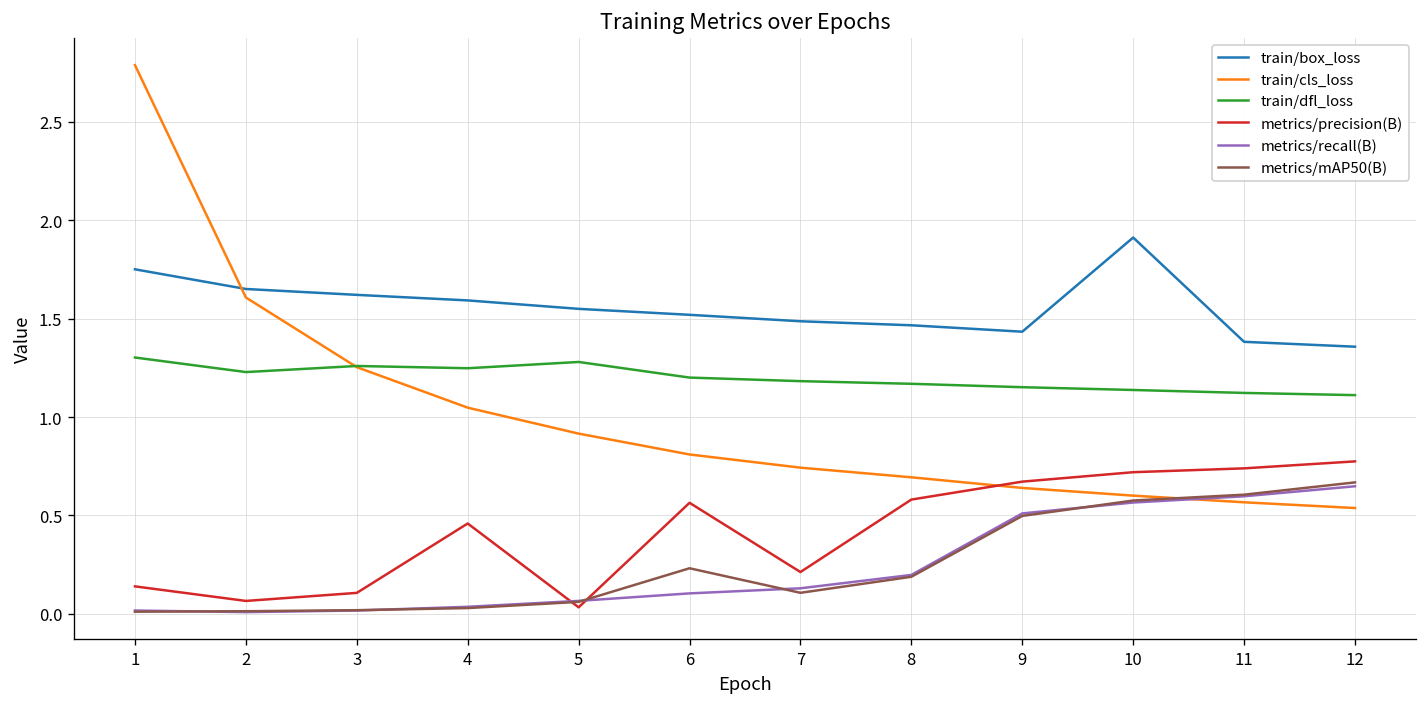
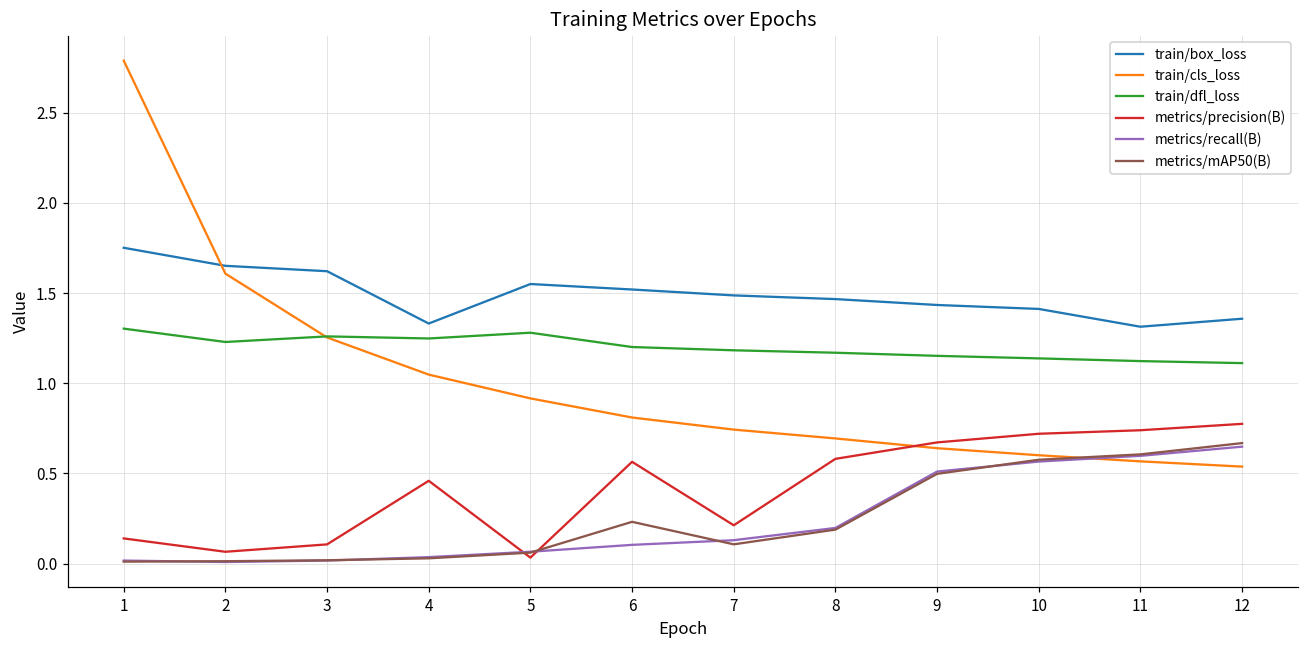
  {
    "train/box_loss": {
      "1": 1.75,
      "2": 1.65,
      "3": 1.62,
-     "4": 1.59,
+     "4": 1.33,
      "5": 1.55,
      "6": 1.52,
      "7": 1.49,
      "8": 1.47,
      "9": 1.43,
-     "10": 1.91,
-     "11": 1.38,
+     "10": 1.41,
+     "11": 1.31,
      "12": 1.36
    },
    "train/cls_loss": {
      "1": 2.79,
      "2": 1.61,
      "4": 1.05,
      "5": 0.92,
      "6": 0.81,
      "7": 0.74,
      "8": 0.69,
      "9": 0.64,
      "10": 0.60,
      "11": 0.57,
      "12": 0.54
    },
    "train/dfl_loss": {
      "1": 1.30,
      "2": 1.23,
      "4": 1.25,
      "5": 1.28,
      "6": 1.20,
      "7": 1.18,
      "8": 1.17,
      "9": 1.15,
      "10": 1.14,
      "11": 1.12,
      "12": 1.11
    },
    "metrics/precision(B)": {
      "1": 0.14,
      "2": 0.07,
      "3": 0.11,
      "4": 0.46,
      "5": 0.03,
      "6": 0.56,
      "7": 0.21,
      "8": 0.58,
      "9": 0.67,
      "10": 0.72,
      "11": 0.74,
      "12": 0.77
    },
    "metrics/recall(B)": {
      "6": 0.10,
      "7": 0.13,
      "12": 0.65
    },
    "metrics/mAP50(B)": {
      "6": 0.23,
      "7": 0.11,
      "12": 0.67
    }
  }
